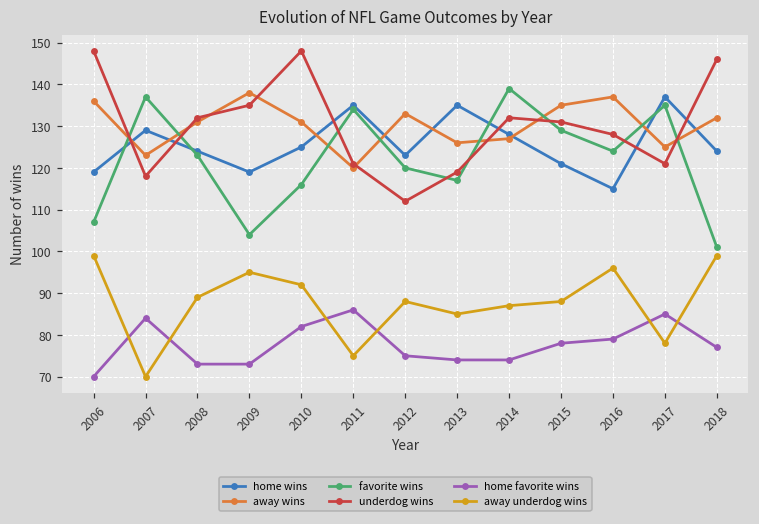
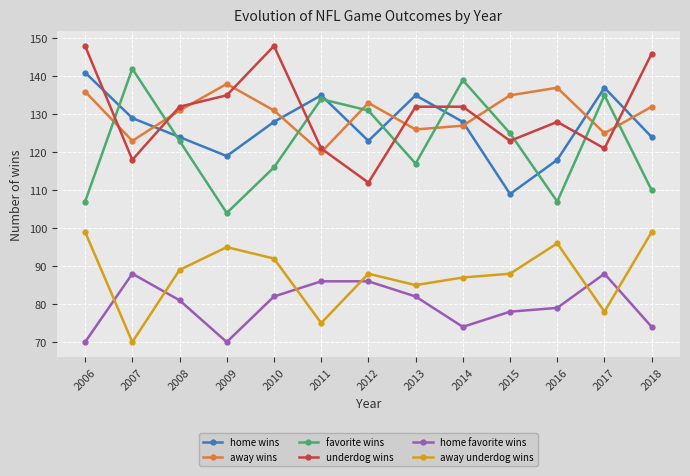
  {
    "home wins": {
-     "2006": 119,
+     "2006": 141,
      "2007": 129,
      "2008": 124,
      "2009": 119,
-     "2010": 125,
+     "2010": 128,
      "2011": 135,
      "2012": 123,
      "2013": 135,
      "2014": 128,
-     "2015": 121,
-     "2016": 115,
+     "2015": 109,
+     "2016": 118,
      "2017": 137,
      "2018": 124
    },
    "favorite wins": {
      "2006": 107,
-     "2007": 137,
+     "2007": 142,
      "2008": 123,
      "2009": 104,
      "2010": 116,
      "2011": 134,
-     "2012": 120,
+     "2012": 131,
      "2013": 117,
      "2014": 139,
-     "2015": 129,
-     "2016": 124,
+     "2015": 125,
+     "2016": 107,
      "2017": 135,
-     "2018": 101
+     "2018": 110
    },
    "underdog wins": {
      "2006": 148,
      "2007": 118,
      "2008": 132,
      "2009": 135,
      "2010": 148,
      "2011": 121,
      "2012": 112,
-     "2013": 119,
+     "2013": 132,
      "2014": 132,
-     "2015": 131,
+     "2015": 123,
      "2016": 128,
      "2017": 121,
      "2018": 146
    },
    "home favorite wins": {
      "2006": 70,
-     "2007": 84,
-     "2008": 73,
-     "2009": 73,
+     "2007": 88,
+     "2008": 81,
+     "2009": 70,
      "2010": 82,
      "2011": 86,
-     "2012": 75,
-     "2013": 74,
+     "2012": 86,
+     "2013": 82,
      "2014": 74,
      "2015": 78,
      "2016": 79,
-     "2017": 85,
-     "2018": 77
+     "2017": 88,
+     "2018": 74
    }
  }
